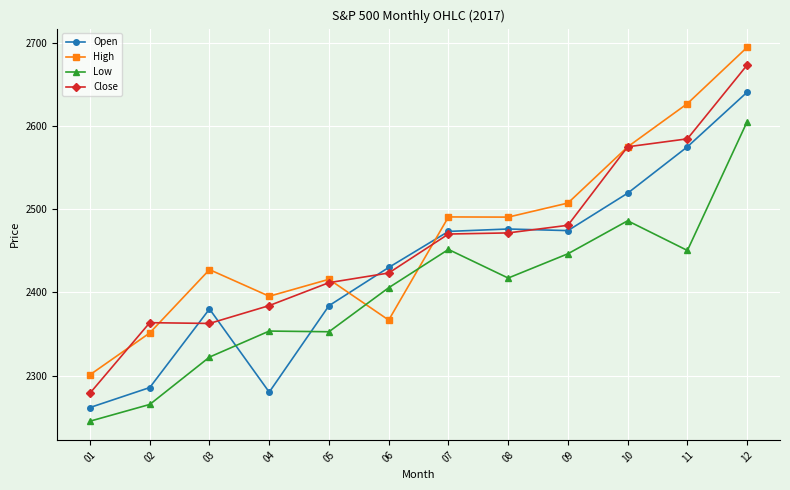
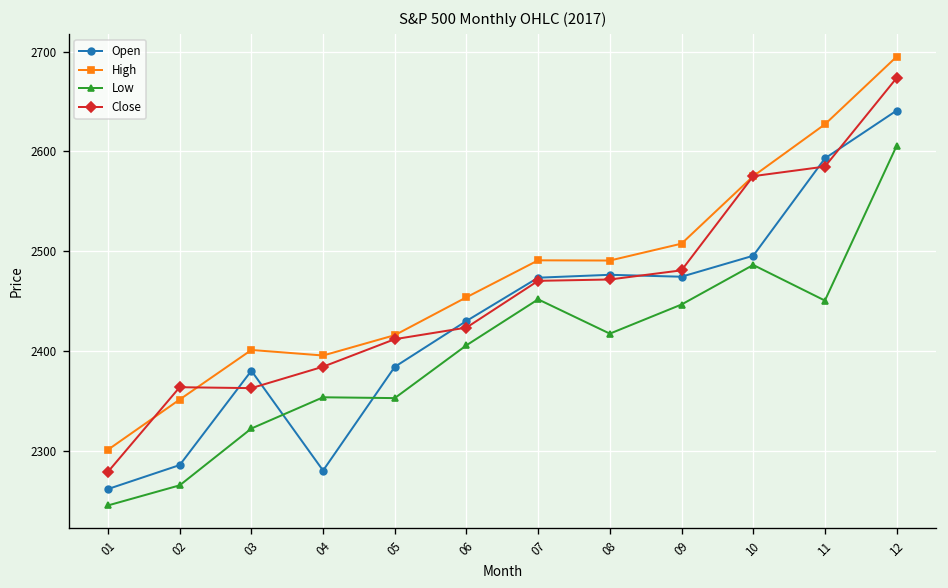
  {
    "Open": {
      "01": 2260,
      "02": 2290,
      "03": 2380,
      "04": 2280,
      "05": 2380,
      "06": 2430,
      "07": 2470,
      "08": 2480,
      "09": 2470,
-     "10": 2520,
-     "11": 2580,
+     "10": 2500,
+     "11": 2590,
      "12": 2640
    },
    "High": {
      "01": 2300,
      "02": 2350,
-     "03": 2430,
+     "03": 2400,
      "04": 2400,
      "05": 2420,
-     "06": 2370,
+     "06": 2450,
      "07": 2490,
      "08": 2490,
      "09": 2510,
      "11": 2630,
      "12": 2690
    },
    "Low": {
      "01": 2250,
      "02": 2270,
      "03": 2320,
      "04": 2350,
      "05": 2350,
      "06": 2410,
      "07": 2450,
      "08": 2420,
      "09": 2450,
      "10": 2490,
      "11": 2450,
      "12": 2610
    },
    "Close": {
      "01": 2280,
      "02": 2360,
      "03": 2360,
      "04": 2380,
      "05": 2410,
      "06": 2420,
      "07": 2470,
      "08": 2470,
      "09": 2480,
      "11": 2580,
      "12": 2670
    }
  }
